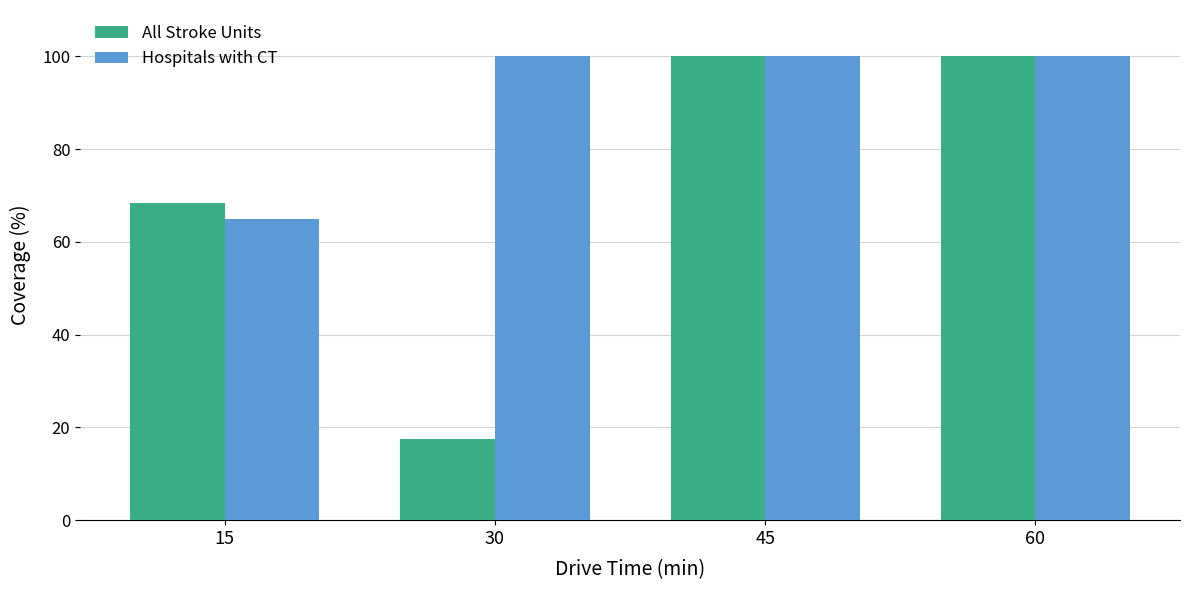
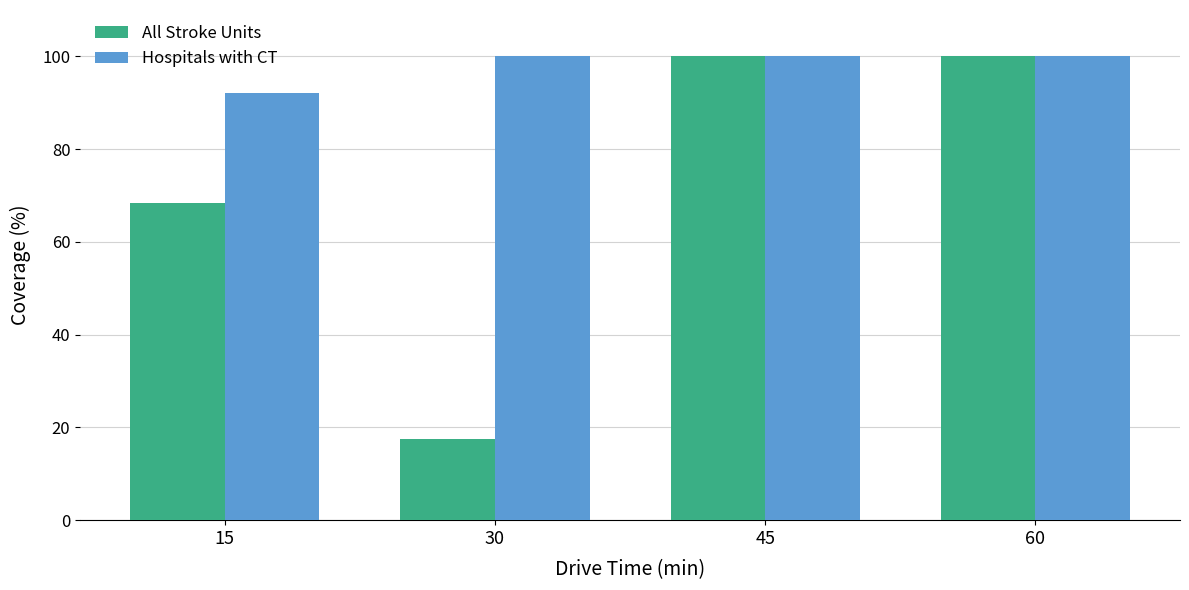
  {
    "All Stroke Units": {
      "15": 68,
      "30": 17,
      "45": 100,
      "60": 100
    },
    "Hospitals with CT": {
-     "15": 65,
+     "15": 92,
      "30": 100,
      "45": 100,
      "60": 100
    }
  }
